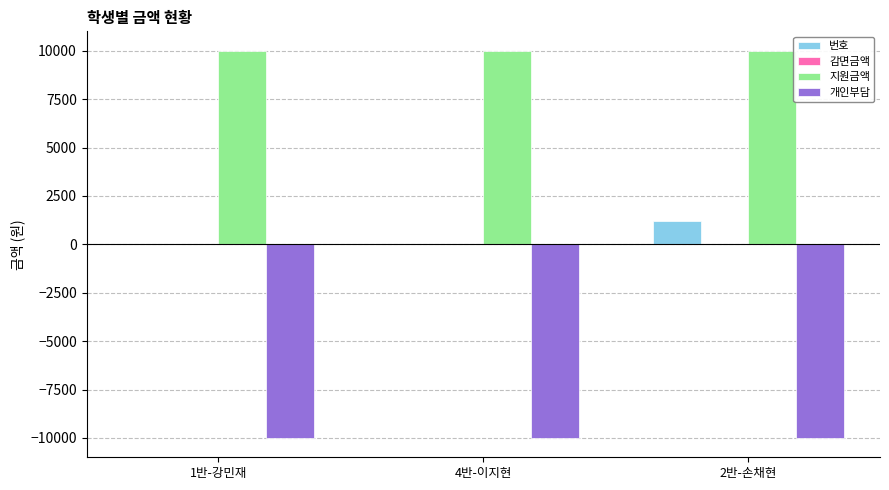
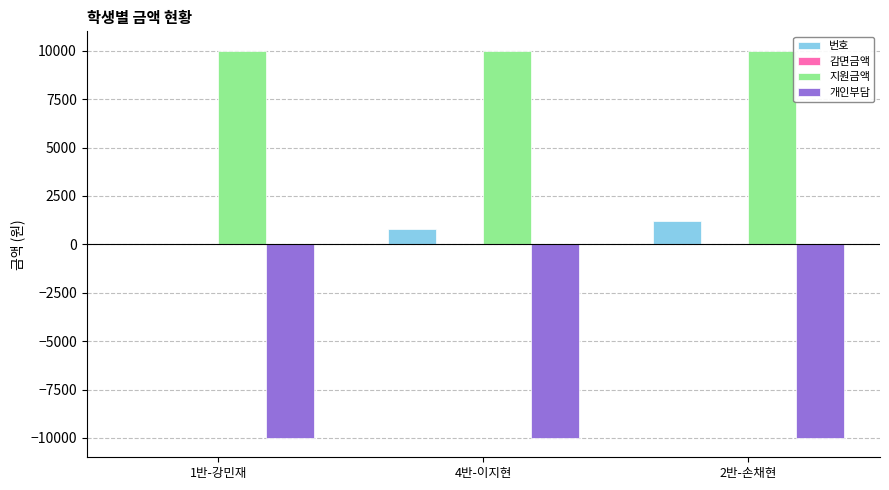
  {
    "번호": {
-     "4반-이지현": 0,
+     "4반-이지현": 800,
      "2반-손채현": 1200
    },
    "감면금액": {
      "1반-강민재": 0,
      "4반-이지현": 0,
      "2반-손채현": 0
    },
    "지원금액": {
      "1반-강민재": 10000,
      "4반-이지현": 10000,
      "2반-손채현": 10000
    },
    "개인부담": {
      "1반-강민재": -10000,
      "4반-이지현": -10000,
      "2반-손채현": -10000
    }
  }
